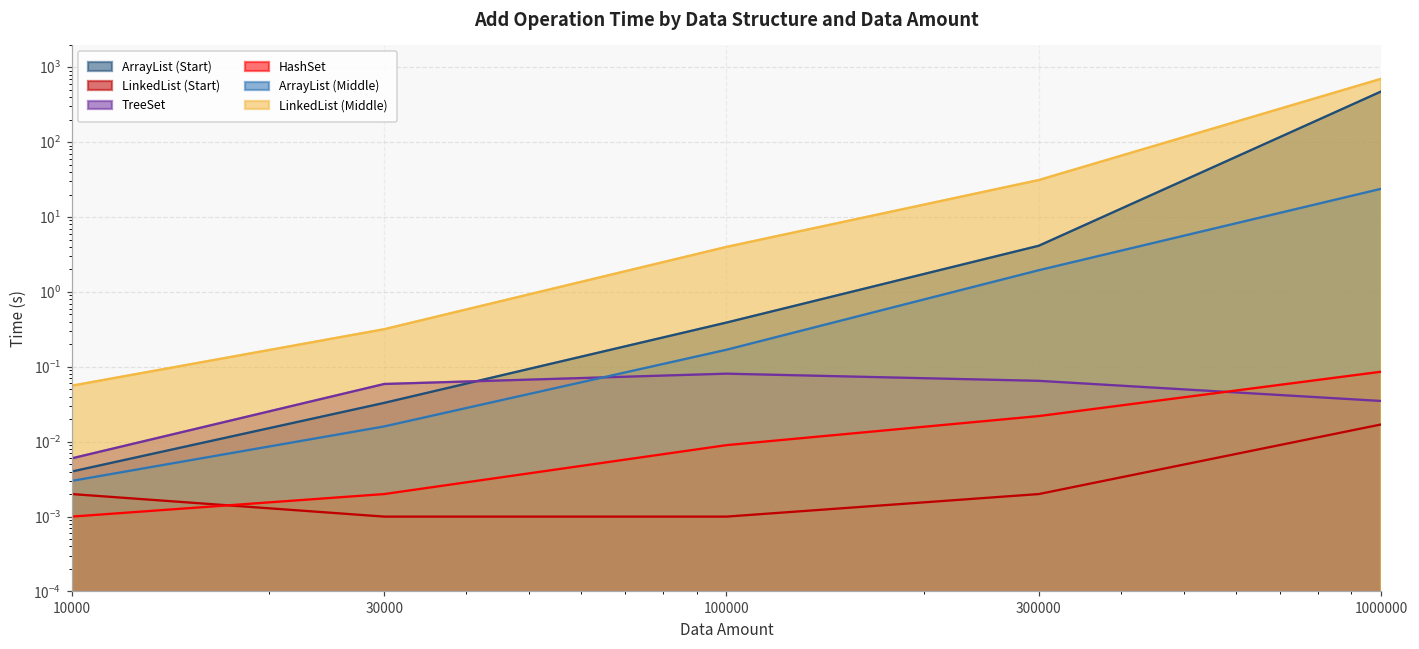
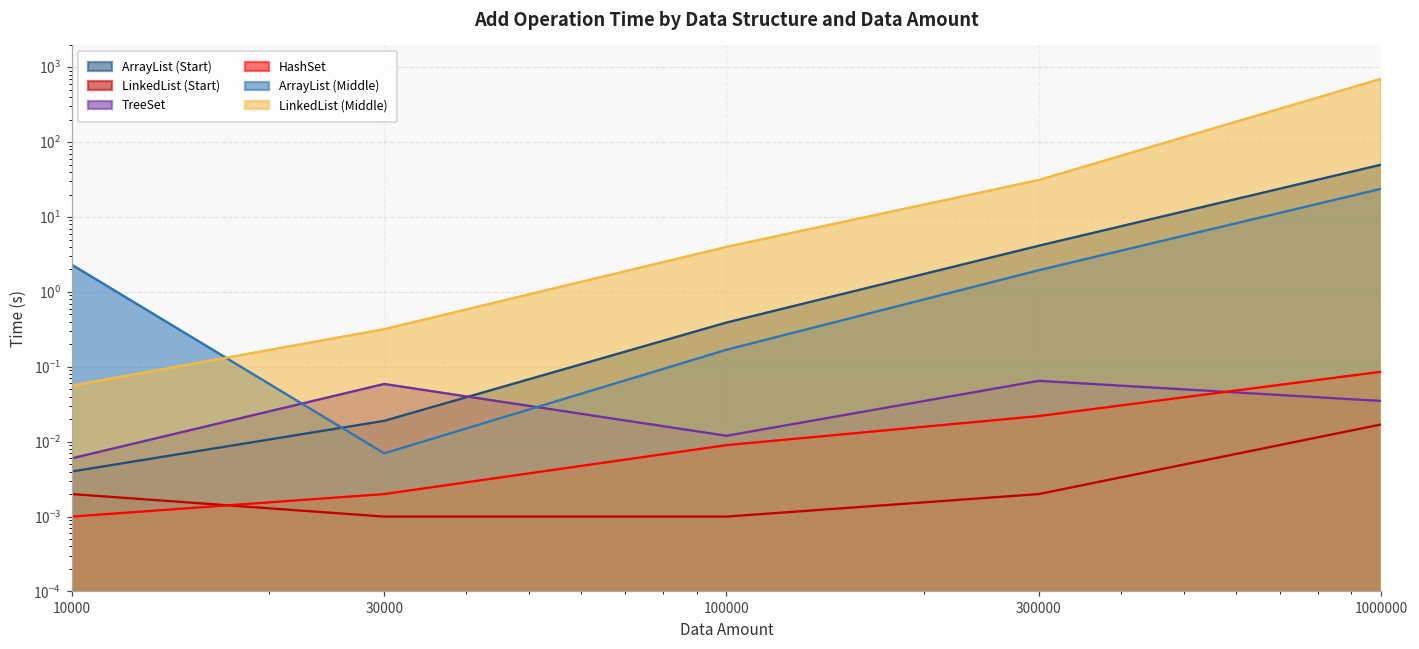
  {
    "ArrayList (Start)": {
      "10000": 0.004,
-     "30000": 0.03,
+     "30000": 0.019,
      "100000": 0.4,
      "300000": 4,
-     "1000000": 500
+     "1000000": 50
    },
    "TreeSet": {
      "10000": 0.006,
      "30000": 0.06,
-     "100000": 0.08,
+     "100000": 0.012,
      "300000": 0.07,
      "1000000": 0.04
    },
    "ArrayList (Middle)": {
-     "10000": 0.003,
-     "30000": 0.016,
+     "10000": 2.3,
+     "30000": 0.007,
      "100000": 0.17,
      "300000": 2.0,
      "1000000": 24
    },
    "LinkedList (Middle)": {
      "10000": 0.06,
      "30000": 0.3,
      "100000": 4,
      "300000": 30,
      "1000000": 700
    }
  }
